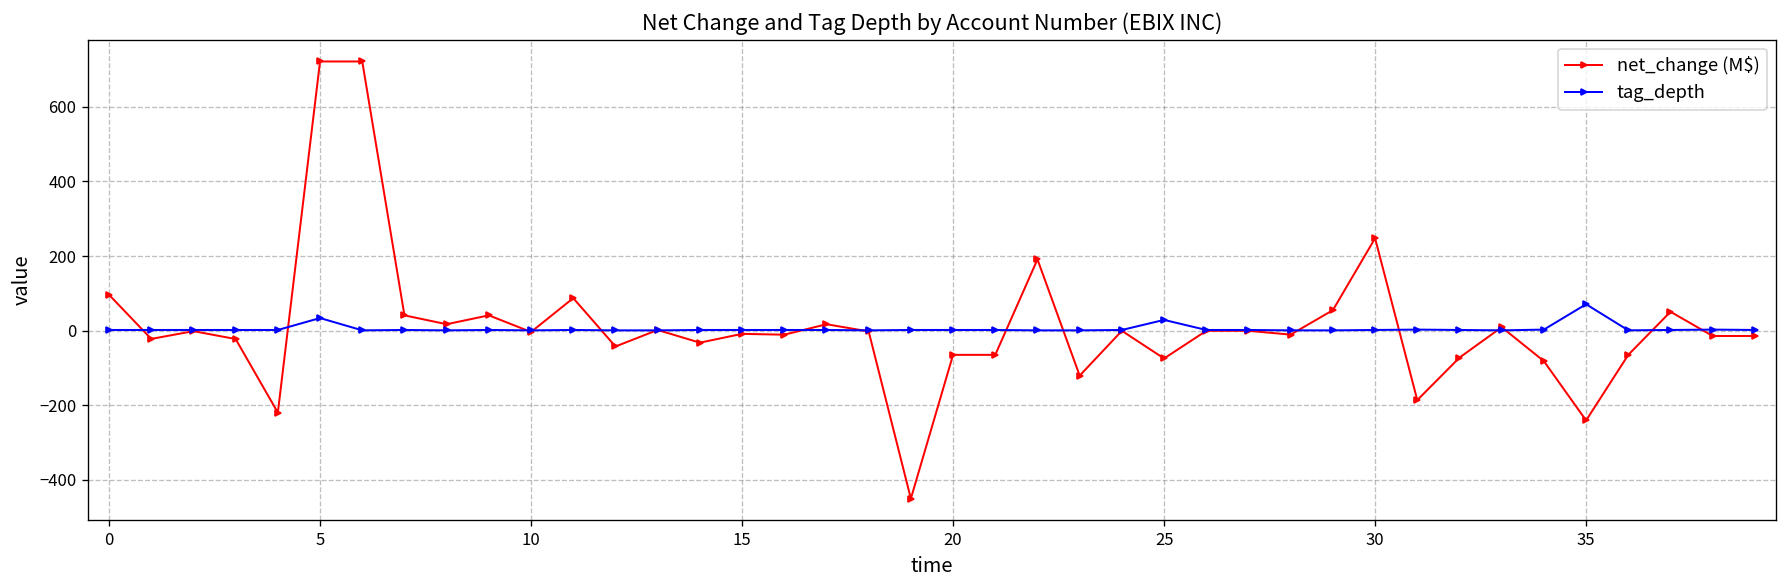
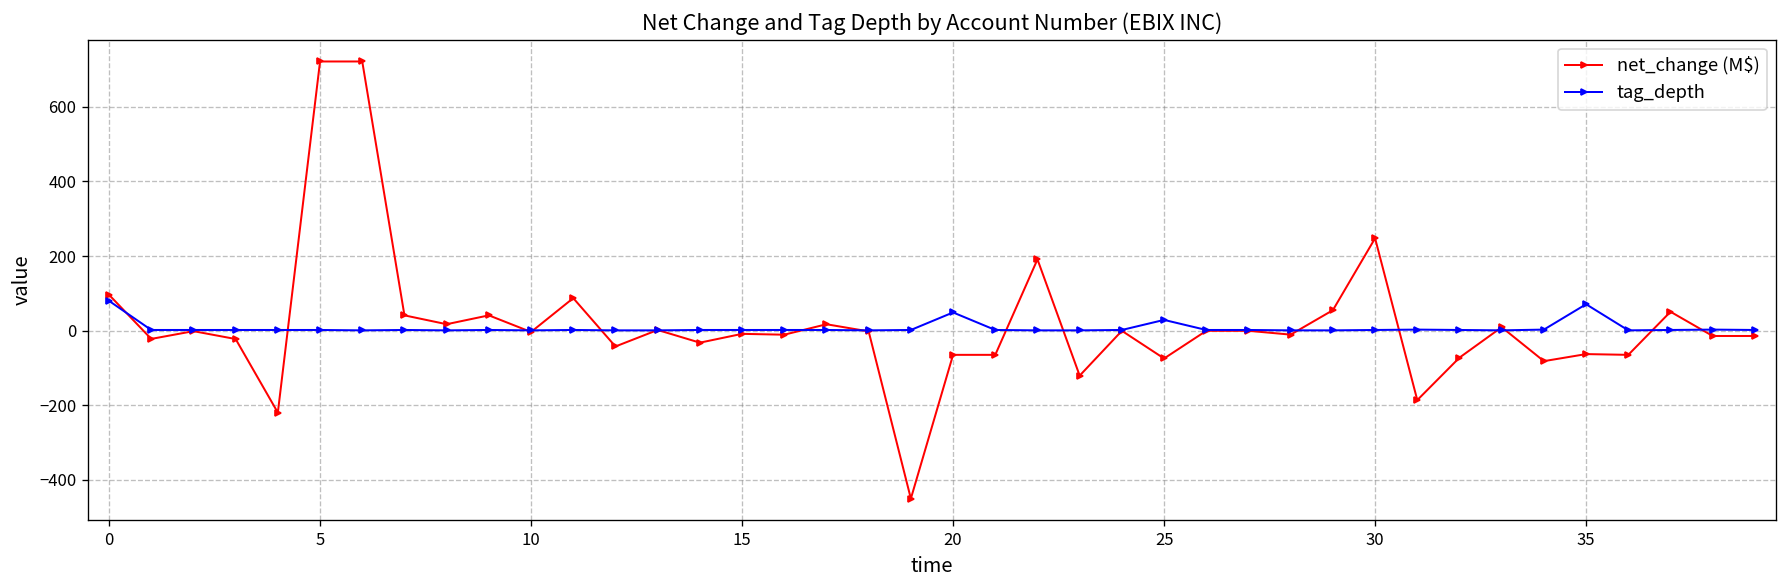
  {
    "net_change (M$)": {
      "0": 100,
      "5": 720,
      "15": -10,
      "20": -60,
      "25": -70,
      "30": 250,
-     "35": -240
+     "35": -60
    },
    "tag_depth": {
-     "0": 0,
-     "5": 30,
+     "0": 80,
+     "5": 0,
      "15": 0,
-     "20": 0,
+     "20": 50,
      "25": 30,
      "30": 0,
      "35": 70
    }
  }
